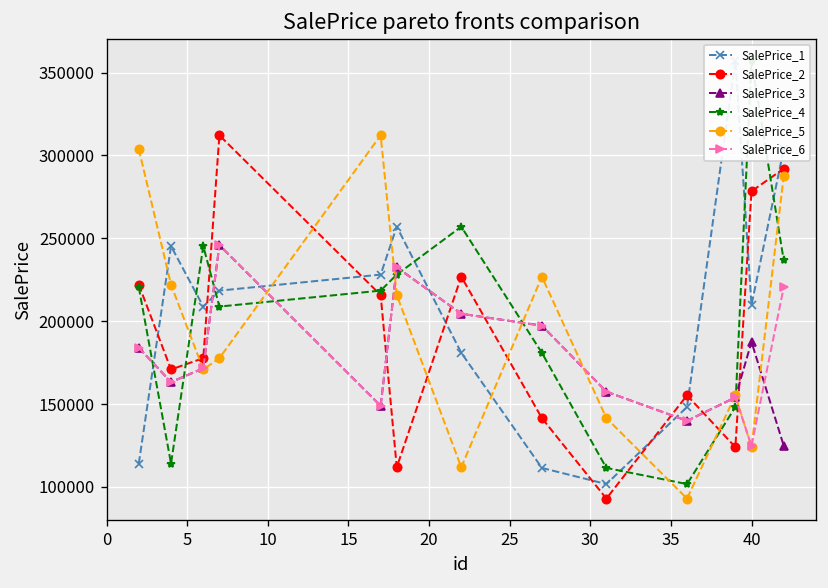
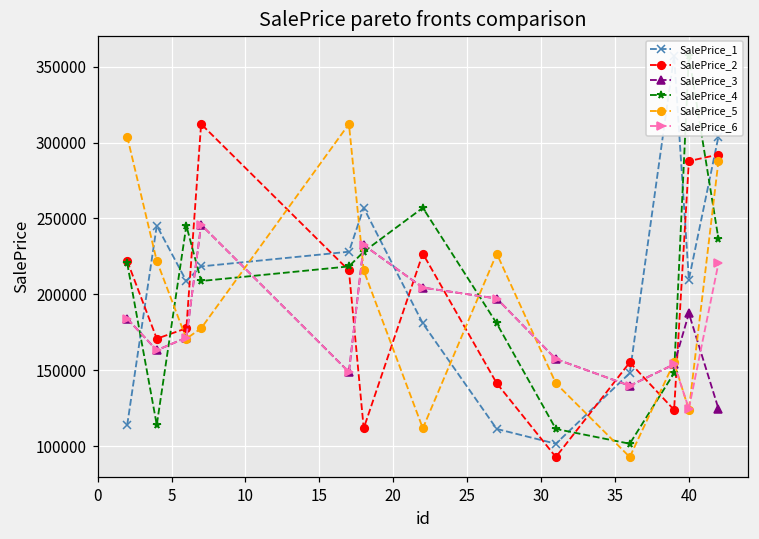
  {
    "SalePrice_1": {
      "40": 210000
    },
    "SalePrice_2": {
-     "40": 278000
+     "40": 288000
    },
    "SalePrice_3": {
      "40": 187000
    }
  }
